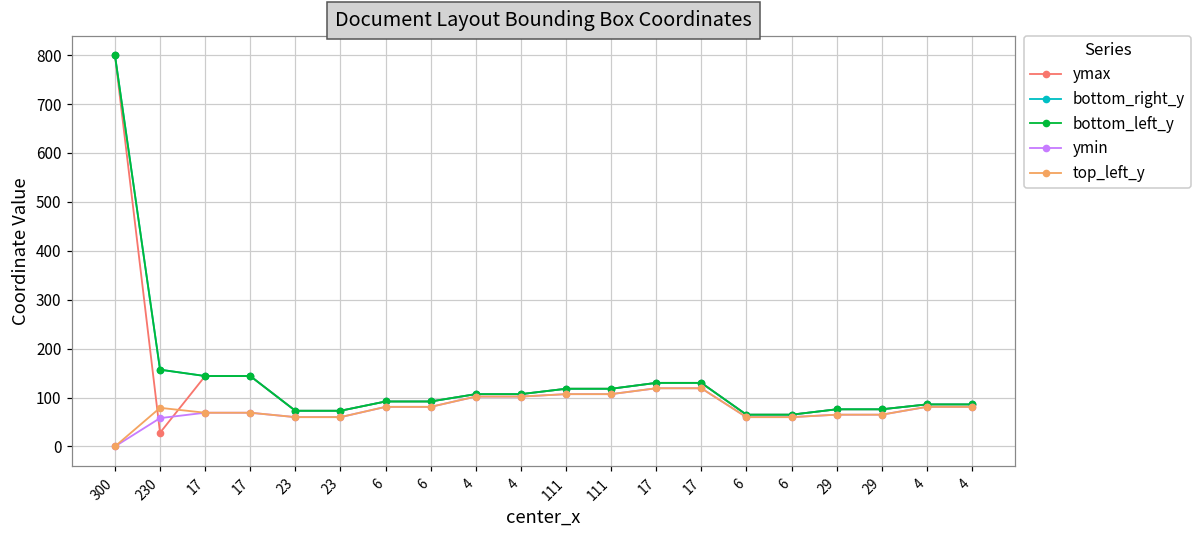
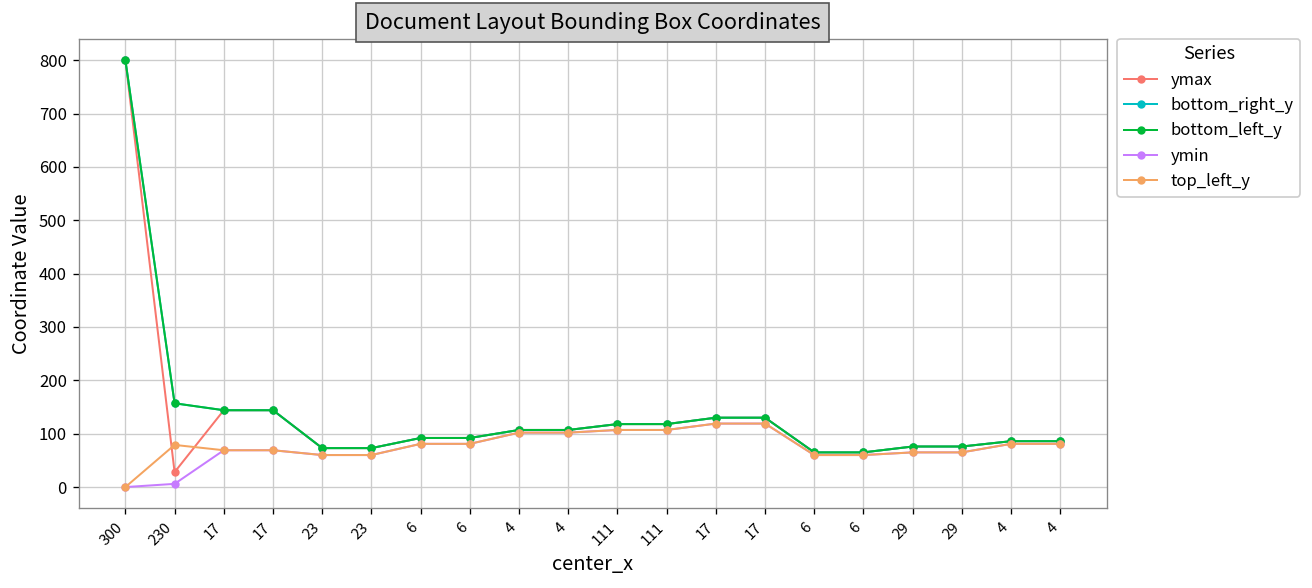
  {
    "bottom_left_y": {
      "230": 160
    },
    "ymin": {
-     "230": 60
+     "230": 10
    }
  }
